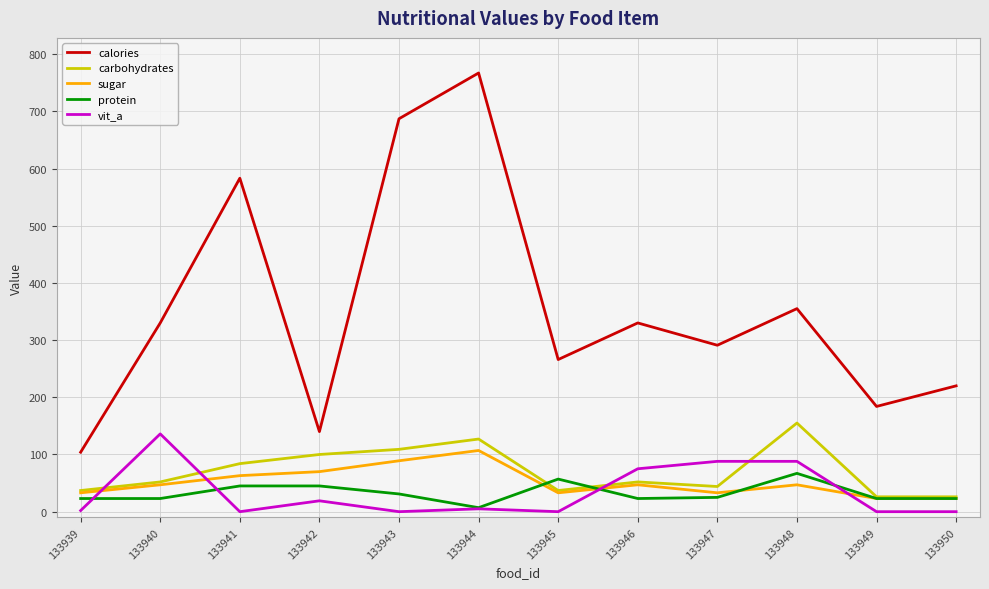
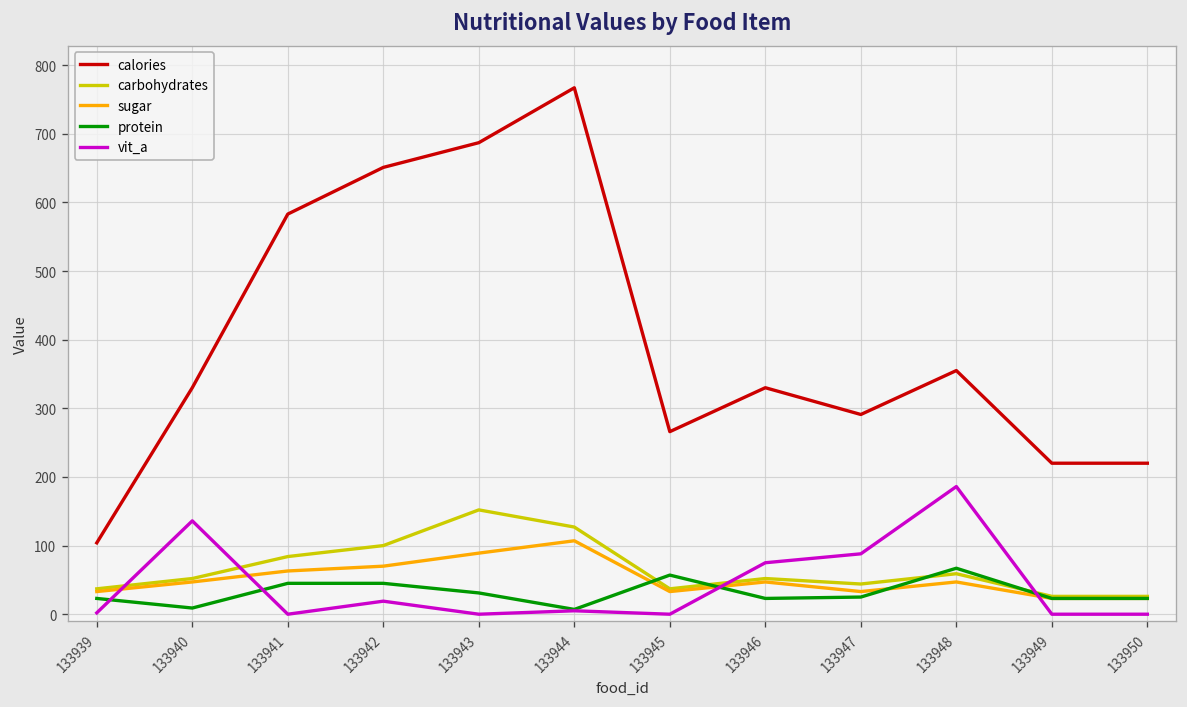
  {
    "calories": {
      "133939": 100,
      "133940": 330,
      "133941": 580,
-     "133942": 140,
+     "133942": 650,
      "133943": 690,
      "133944": 770,
      "133945": 270,
      "133946": 330,
      "133947": 290,
      "133948": 360,
-     "133949": 180,
+     "133949": 220,
      "133950": 220
    },
    "carbohydrates": {
      "133940": 50,
      "133941": 80,
      "133942": 100,
-     "133943": 110,
+     "133943": 150,
      "133944": 130,
      "133946": 50,
      "133947": 40,
-     "133948": 160
+     "133948": 60
    },
    "sugar": {
      "133940": 50,
      "133941": 60,
      "133942": 70,
      "133943": 90,
      "133944": 110,
      "133946": 50,
      "133947": 30,
      "133948": 50
    },
    "protein": {
      "133939": 20,
-     "133940": 20,
+     "133940": 10,
      "133941": 50,
      "133942": 50,
      "133943": 30,
      "133945": 60,
      "133946": 20,
      "133947": 30,
      "133948": 70
    },
    "vit_a": {
      "133939": 0,
      "133940": 140,
      "133941": 0,
      "133942": 20,
      "133943": 0,
      "133945": 0,
      "133946": 80,
      "133947": 90,
-     "133948": 90,
+     "133948": 190,
      "133949": 0,
      "133950": 0
    }
  }
